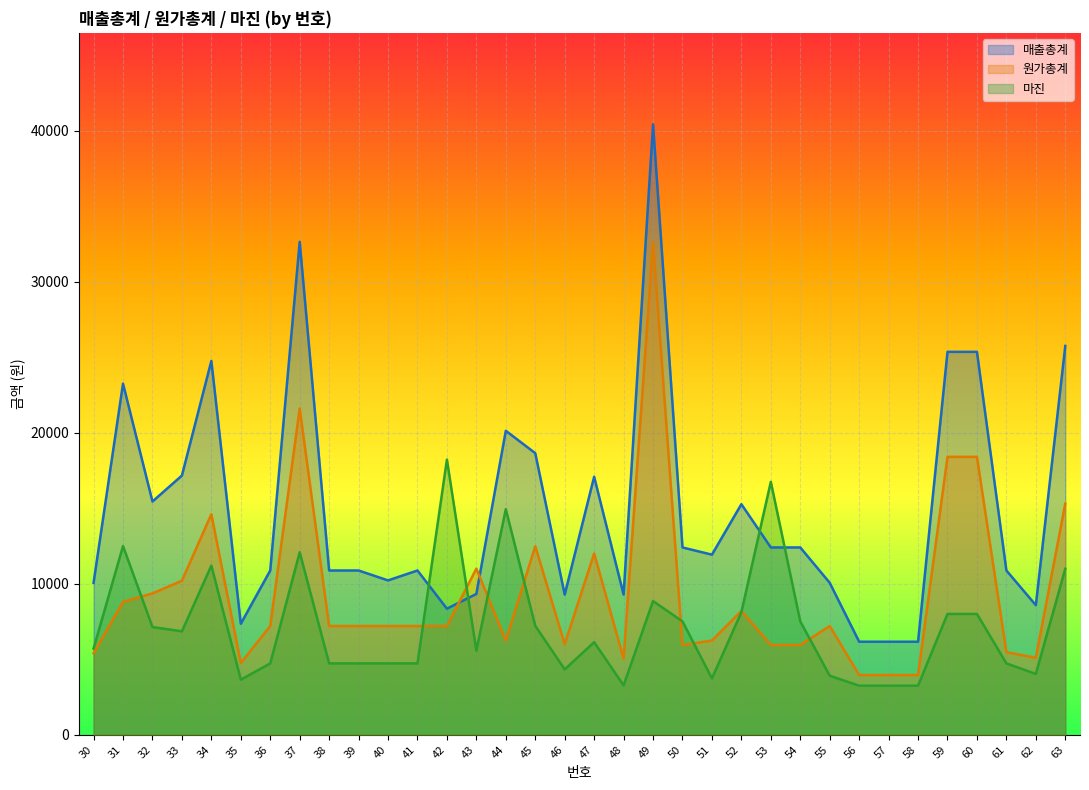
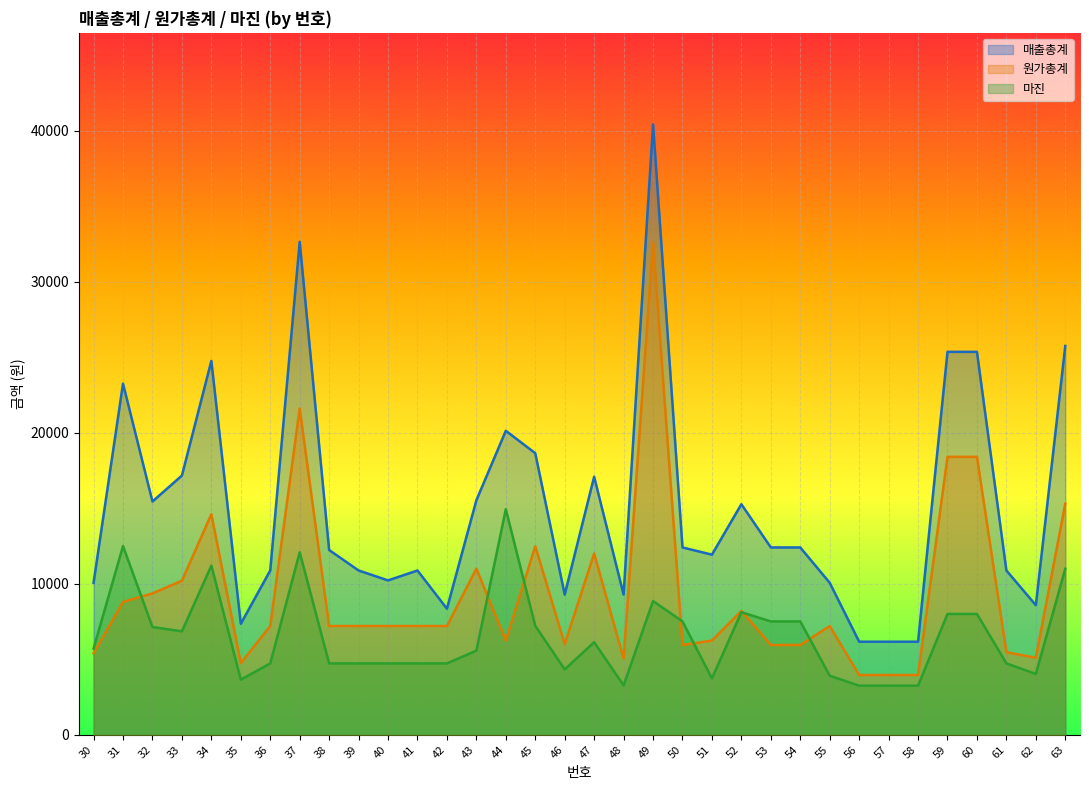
  {
    "매출총계": {
      "30": 10100,
      "31": 23200,
      "32": 15400,
      "33": 17200,
      "34": 24800,
      "35": 7400,
      "36": 10900,
      "37": 32600,
-     "38": 10900,
+     "38": 12200,
      "39": 10900,
      "40": 10200,
      "41": 10900,
      "42": 8300,
-     "43": 9300,
+     "43": 15500,
      "44": 20100,
      "45": 18600,
      "46": 9300,
      "47": 17100,
      "48": 9300,
      "49": 40400,
      "50": 12400,
      "51": 11900,
      "52": 15300,
      "53": 12400,
      "54": 12400,
      "55": 10100,
      "56": 6200,
      "57": 6200,
      "58": 6200,
      "59": 25400,
      "60": 25400,
      "61": 10900,
      "62": 8600,
      "63": 25700
    },
    "원가총계": {
      "30": 5400,
      "31": 8800,
      "32": 9400,
      "33": 10200,
      "34": 14600,
      "35": 4800,
      "36": 7200,
      "37": 21600,
      "38": 7200,
      "39": 7200,
      "40": 7200,
      "41": 7200,
      "42": 7200,
      "43": 11000,
      "44": 6200,
      "45": 12500,
      "46": 6000,
      "47": 12000,
      "48": 5000,
      "49": 32600,
      "50": 5900,
      "51": 6200,
      "53": 5900,
      "54": 5900,
      "55": 7200,
      "56": 4000,
      "57": 4000,
      "58": 4000,
      "59": 18400,
      "60": 18400,
      "61": 5500,
      "62": 5100,
      "63": 15300
    },
    "마진": {
      "30": 5700,
      "31": 12500,
      "32": 7100,
      "33": 6900,
      "34": 11200,
      "35": 3700,
      "36": 4700,
      "37": 12100,
      "38": 4700,
      "39": 4700,
      "40": 4700,
      "41": 4700,
-     "42": 18200,
+     "42": 4700,
      "43": 5600,
      "44": 14900,
      "45": 7200,
      "46": 4300,
      "47": 6100,
      "48": 3300,
      "49": 8900,
      "50": 7500,
      "51": 3700,
-     "53": 16700,
+     "53": 7500,
      "54": 7500,
      "55": 3900,
      "56": 3300,
      "57": 3300,
      "58": 3300,
      "59": 8000,
      "60": 8000,
      "61": 4700,
      "62": 4000,
      "63": 11000
    }
  }
